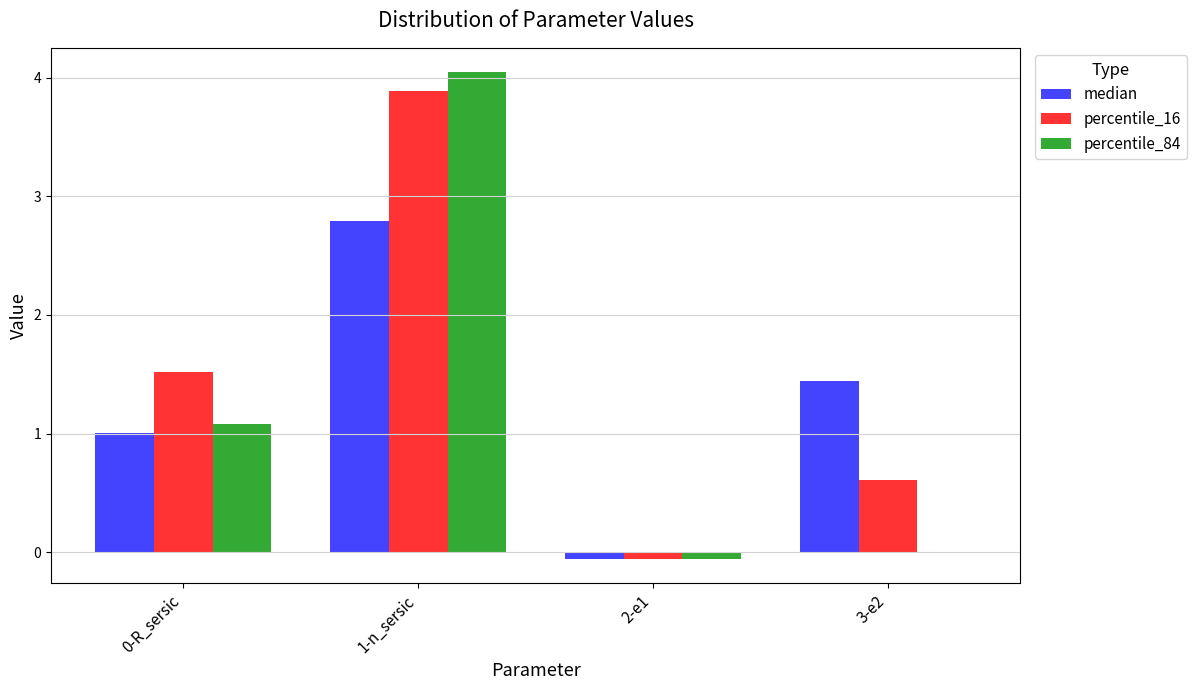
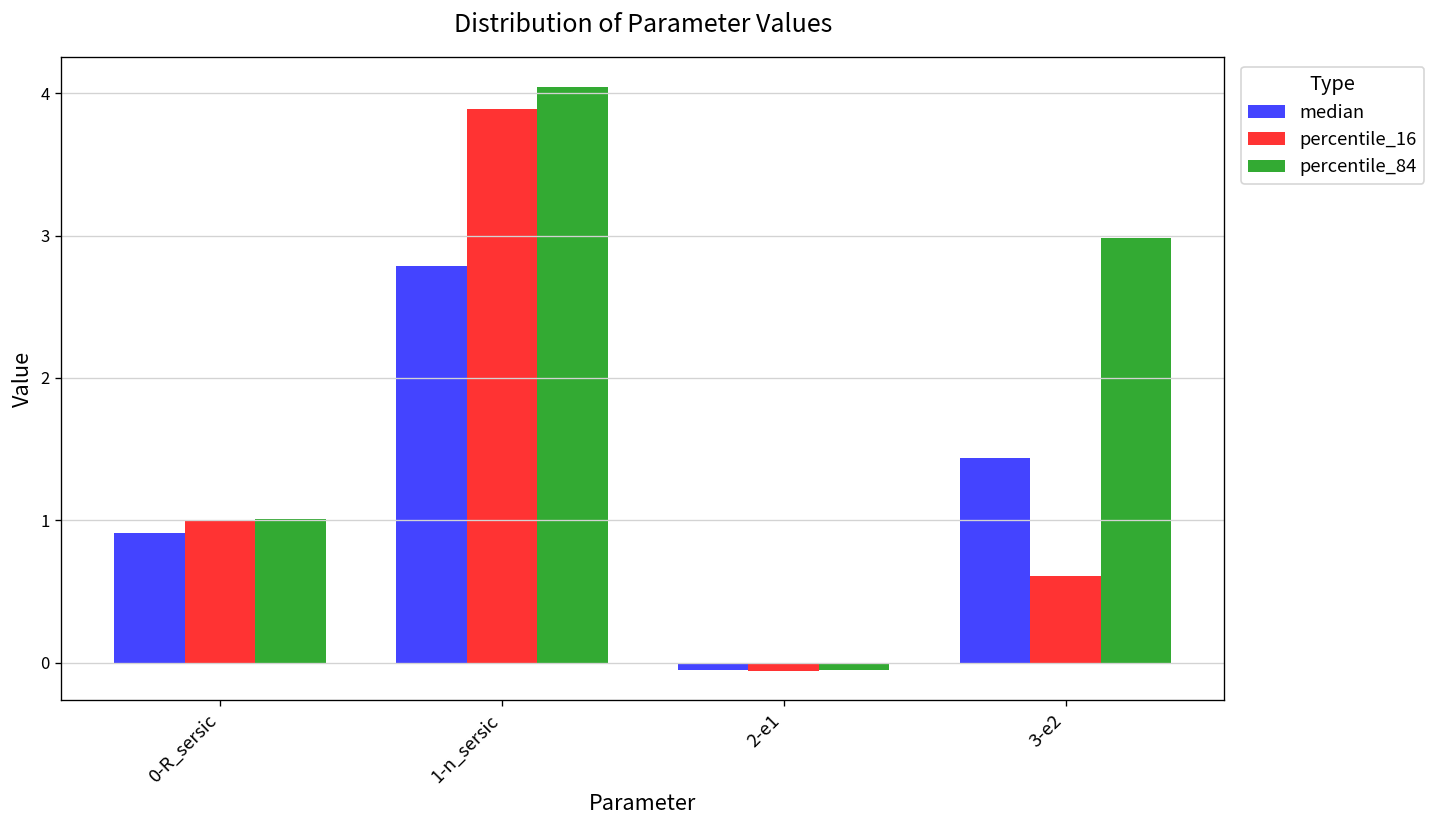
  {
    "median": {
-     "0-R_sersic": 1.00,
+     "0-R_sersic": 0.91,
      "1-n_sersic": 2.79,
      "2-e1": -0.05,
      "3-e2": 1.44
    },
    "percentile_16": {
-     "0-R_sersic": 1.52,
+     "0-R_sersic": 0.99,
      "1-n_sersic": 3.89,
      "2-e1": -0.06,
      "3-e2": 0.61
    },
    "percentile_84": {
-     "0-R_sersic": 1.08,
+     "0-R_sersic": 1.01,
      "1-n_sersic": 4.05,
      "2-e1": -0.05,
-     "3-e2": 0.00
+     "3-e2": 2.98
    }
  }
